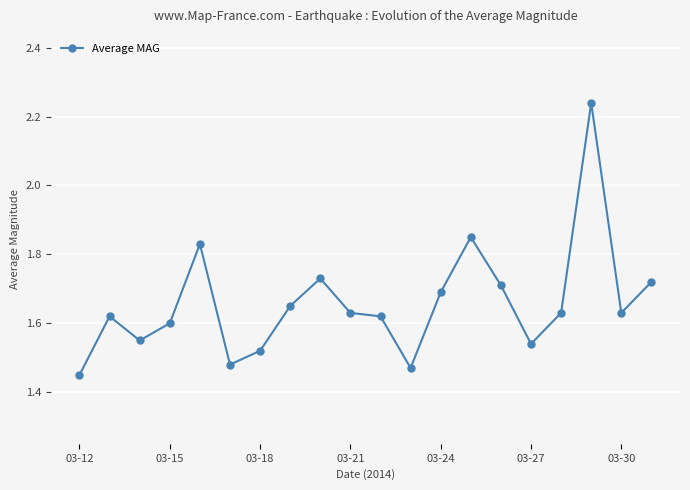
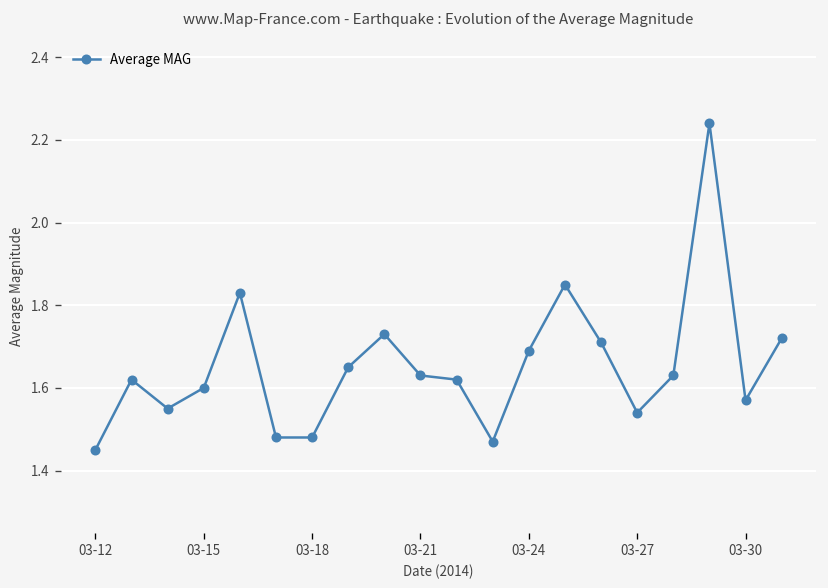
  {
    "03-12": 1.45,
    "03-15": 1.60,
-   "03-18": 1.52,
+   "03-18": 1.48,
    "03-21": 1.63,
    "03-24": 1.69,
    "03-27": 1.54,
-   "03-30": 1.63
+   "03-30": 1.57
  }
